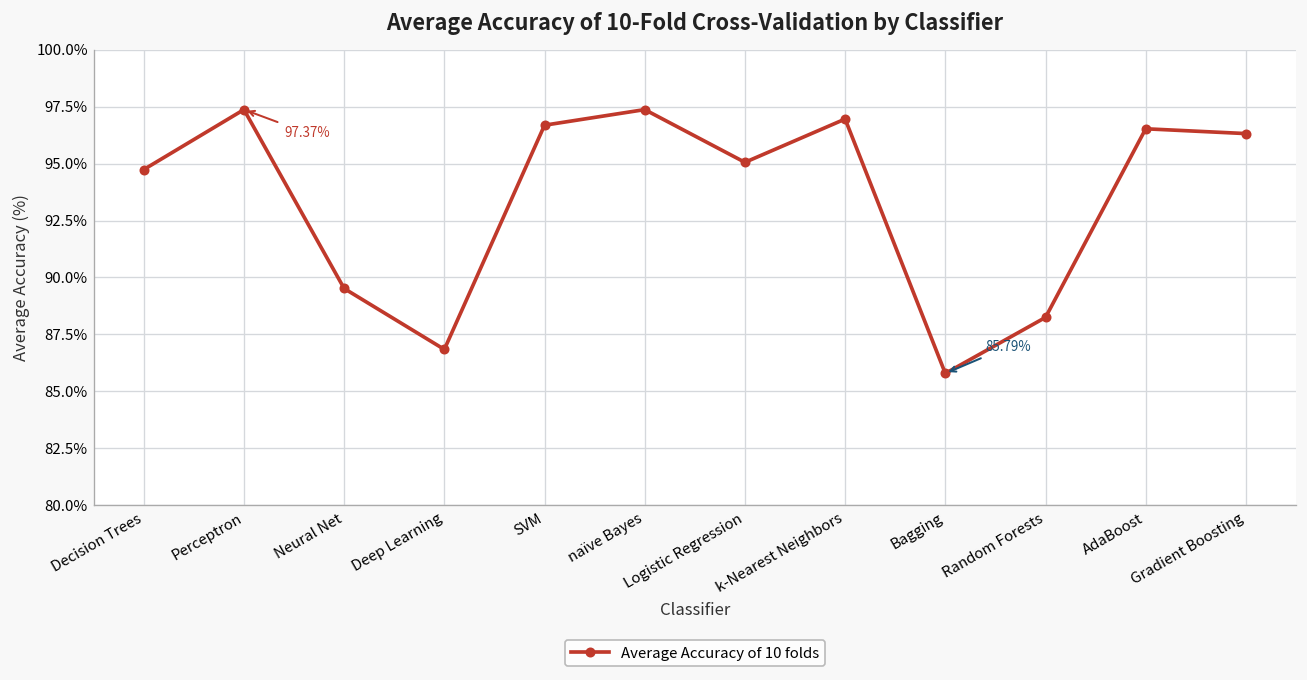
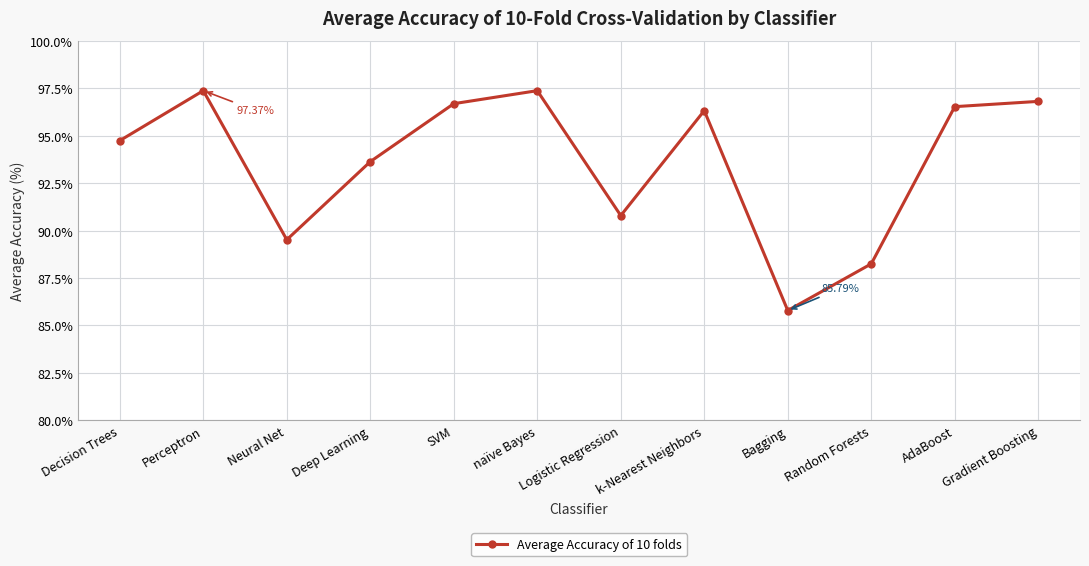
  {
    "Decision Trees": "94.7%",
    "Neural Net": "89.5%",
-   "Deep Learning": "86.8%",
+   "Deep Learning": "93.6%",
    "SVM": "96.7%",
    "naïve Bayes": "97.4%",
-   "Logistic Regression": "95.1%",
-   "k-Nearest Neighbors": "97.0%",
+   "Logistic Regression": "90.8%",
+   "k-Nearest Neighbors": "96.3%",
    "Random Forests": "88.2%",
    "AdaBoost": "96.5%",
-   "Gradient Boosting": "96.3%"
+   "Gradient Boosting": "96.8%"
  }
